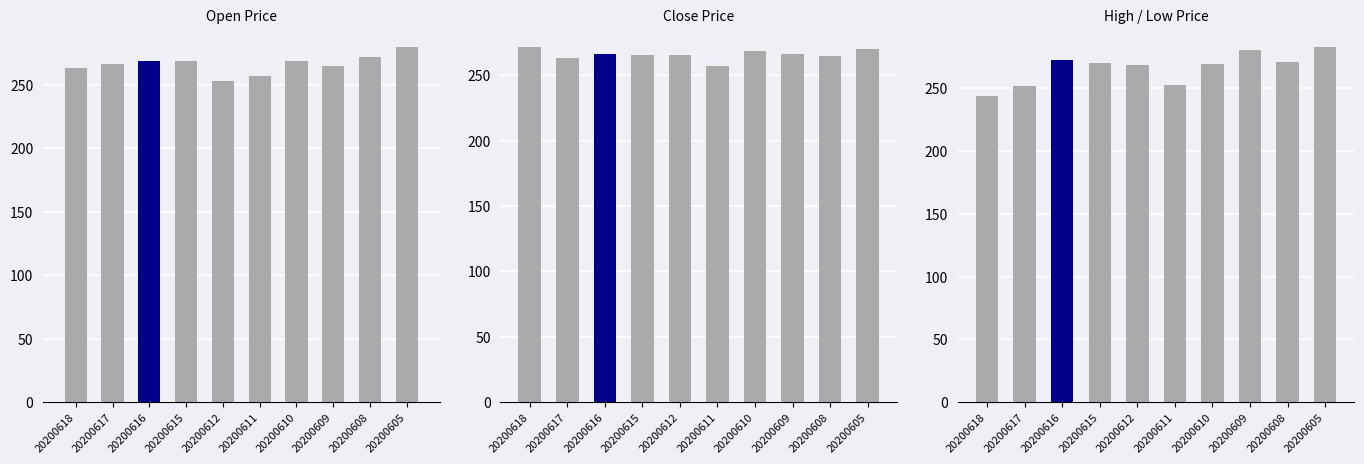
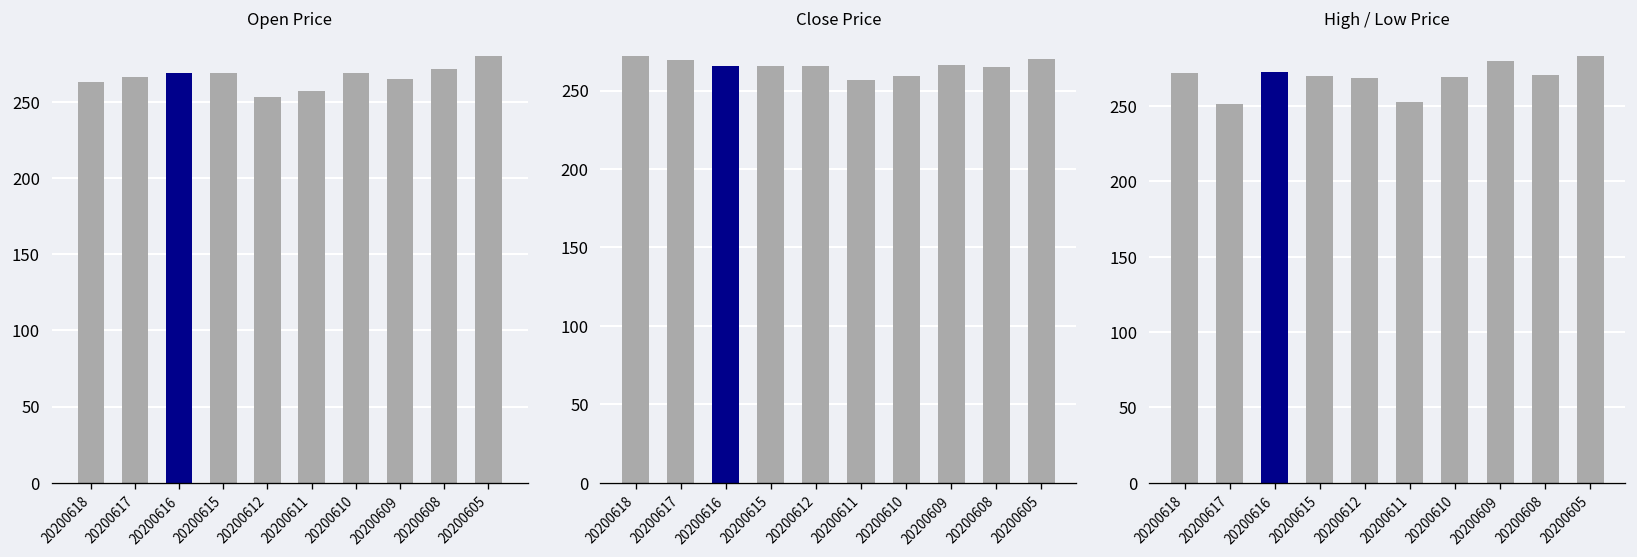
  {
    "Close Price": {
      "20200618": 272,
-     "20200617": 263,
+     "20200617": 270,
      "20200616": 266,
      "20200615": 266,
      "20200612": 266,
      "20200611": 257,
-     "20200610": 269,
+     "20200610": 259,
      "20200609": 266,
      "20200608": 265,
      "20200605": 270
    },
    "High / Low Price": {
-     "20200618": 244,
+     "20200618": 272,
      "20200617": 251,
      "20200616": 272,
      "20200615": 270,
      "20200612": 269,
      "20200611": 252,
      "20200610": 269,
      "20200609": 280,
      "20200608": 271,
      "20200605": 283
    }
  }
